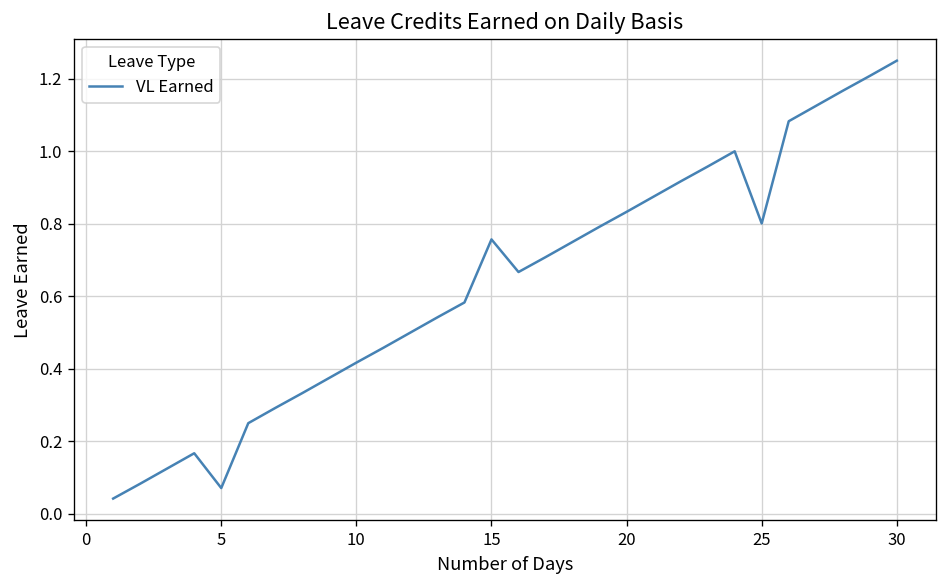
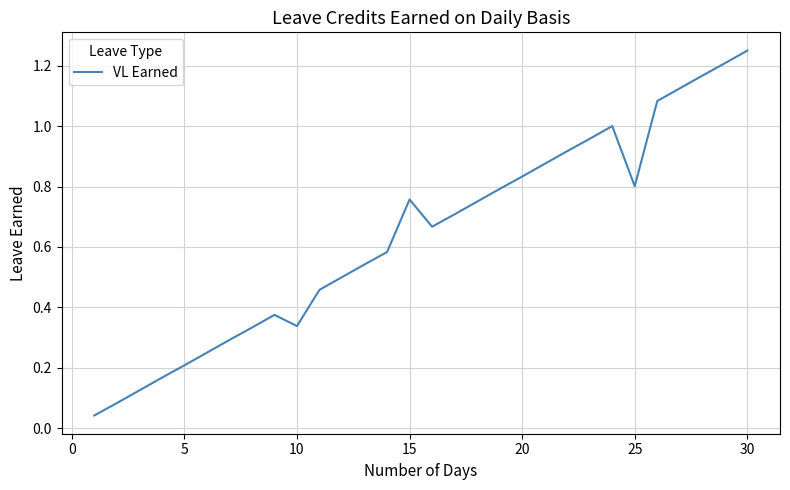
  {
-   "5": 0.07,
-   "10": 0.42,
+   "5": 0.21,
+   "10": 0.34,
    "15": 0.76,
    "20": 0.83,
    "25": 0.80,
    "30": 1.25
  }
